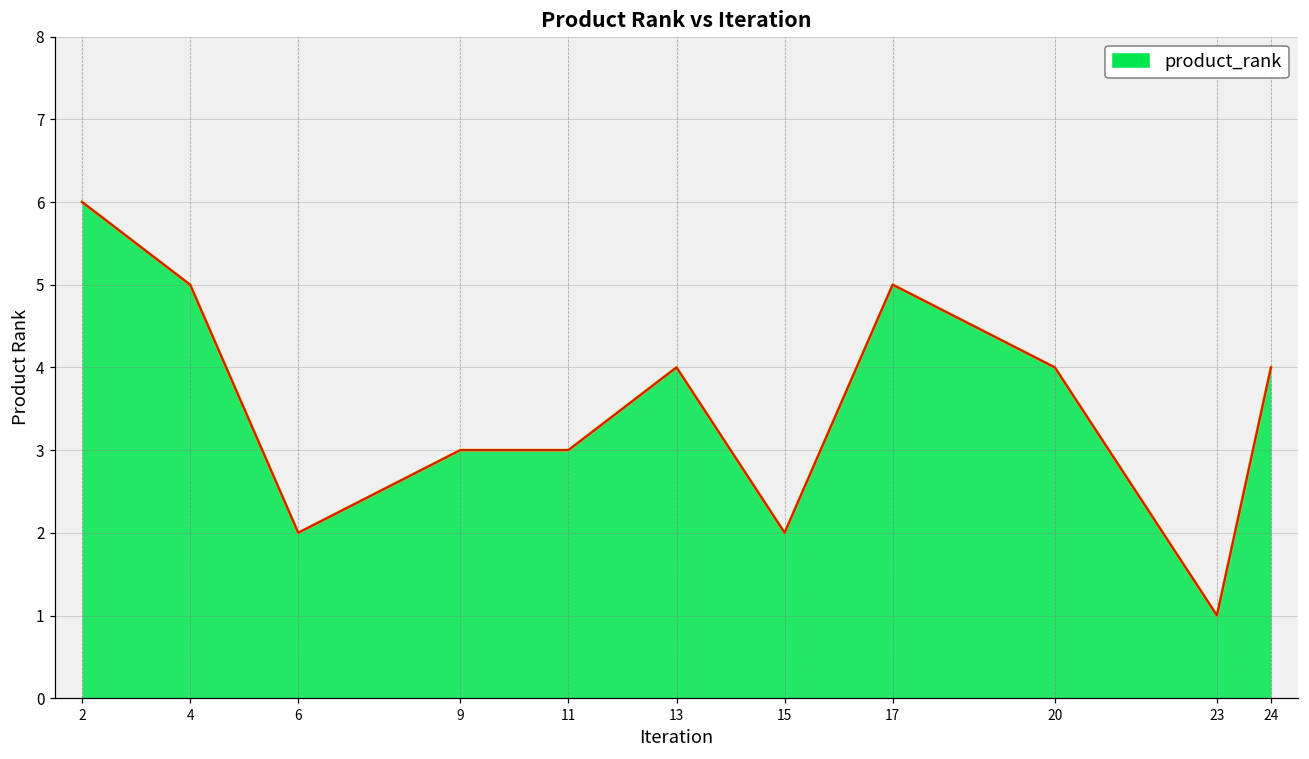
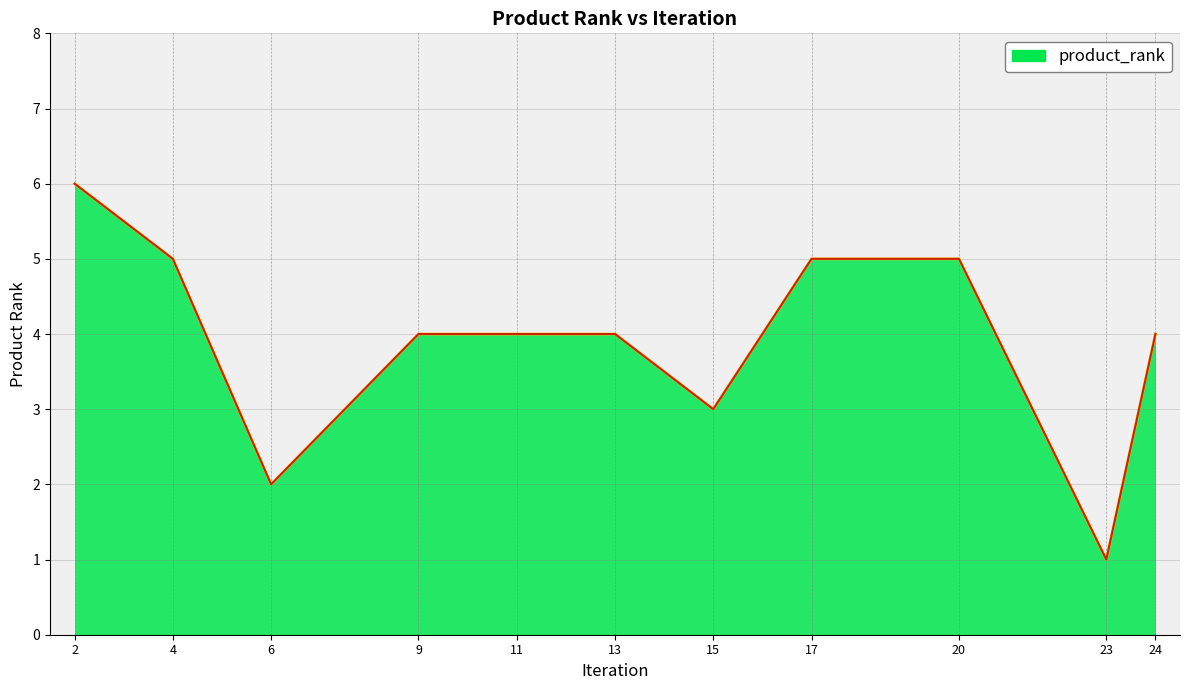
  {
    "2": 6,
    "4": 5,
    "6": 2,
-   "9": 3,
-   "11": 3,
+   "9": 4,
+   "11": 4,
    "13": 4,
-   "15": 2,
+   "15": 3,
    "17": 5,
-   "20": 4,
+   "20": 5,
    "23": 1,
    "24": 4
  }
